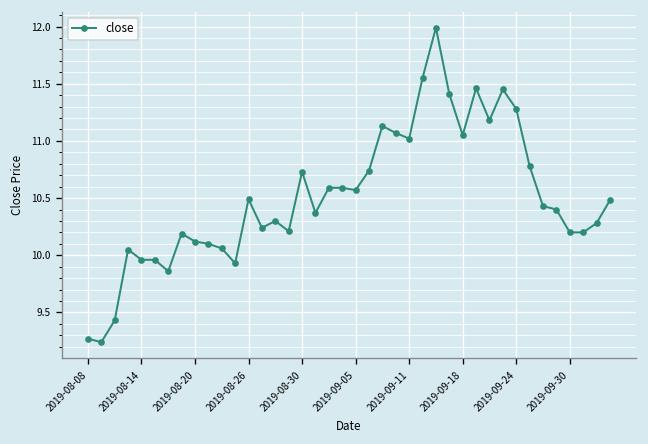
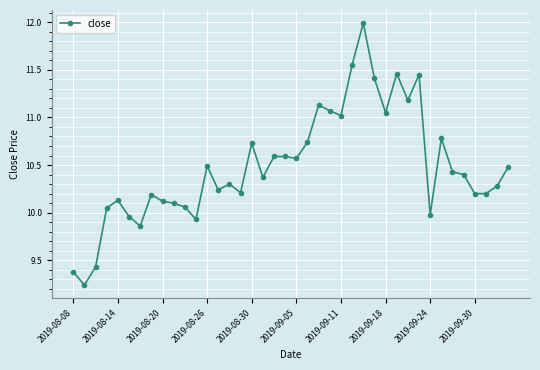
  {
-   "2019-08-08": 9.3,
-   "2019-08-14": 10.0,
+   "2019-08-08": 9.4,
+   "2019-08-14": 10.1,
    "2019-08-20": 10.1,
    "2019-08-26": 10.5,
    "2019-08-30": 10.7,
    "2019-09-05": 10.6,
    "2019-09-11": 11.0,
    "2019-09-18": 11.1,
-   "2019-09-24": 11.3,
+   "2019-09-24": 10.0,
    "2019-09-30": 10.2
  }
